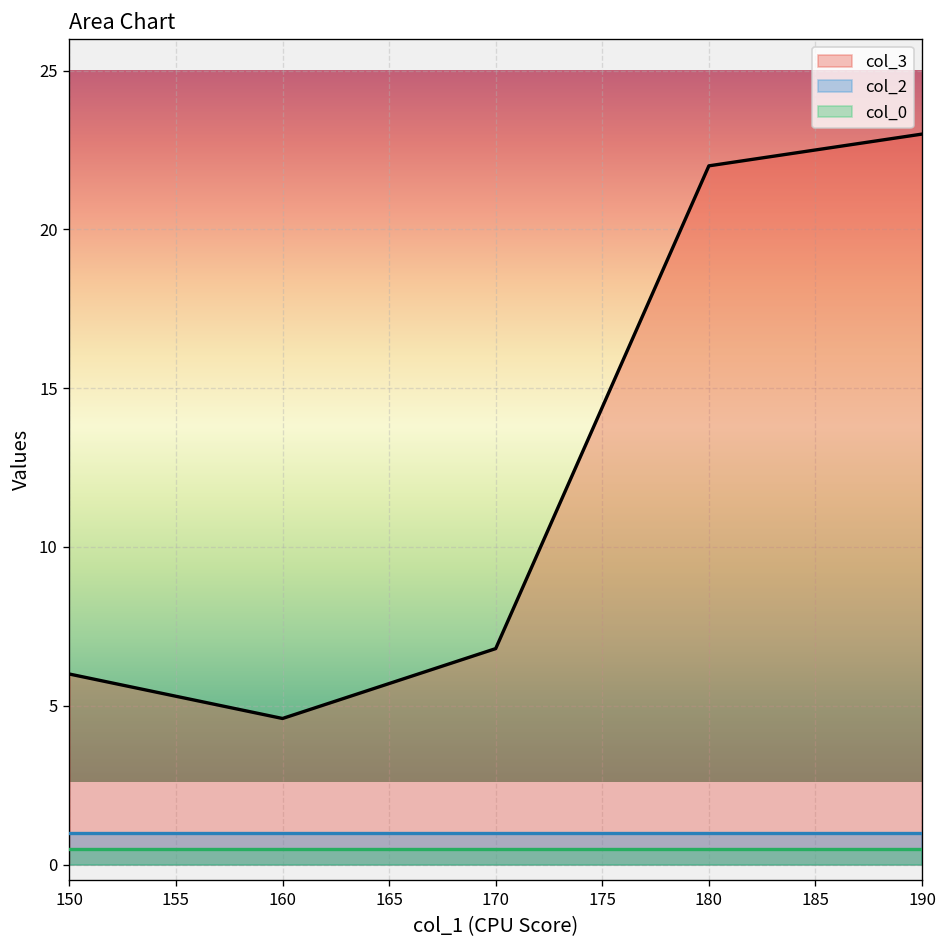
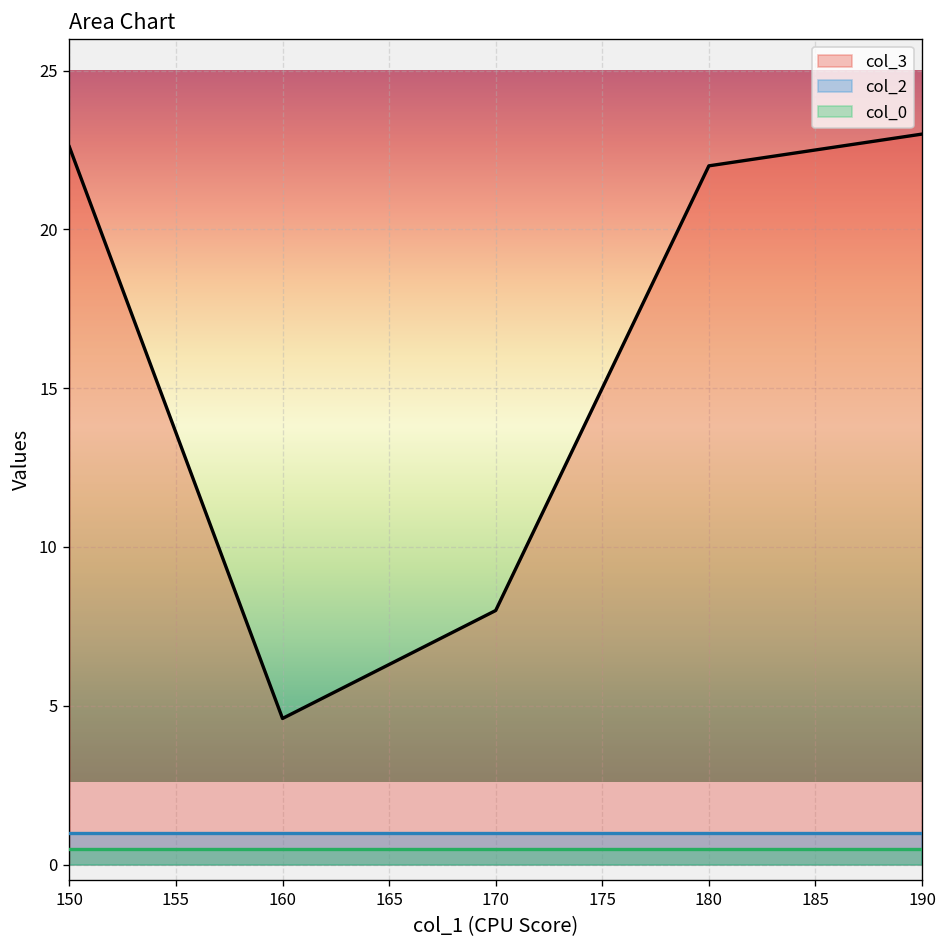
  {
    "col_3": {
-     "150": 6.0,
+     "150": 22.6,
      "160": 4.6,
-     "170": 6.8,
+     "170": 8.0,
      "180": 22.0,
      "190": 23.0
    },
    "col_2": {
      "150": 1.0,
      "160": 1.0,
      "170": 1.0,
      "180": 1.0,
      "190": 1.0
    },
    "col_0": {
      "150": 0.5,
      "160": 0.5,
      "170": 0.5,
      "180": 0.5,
      "190": 0.5
    }
  }
